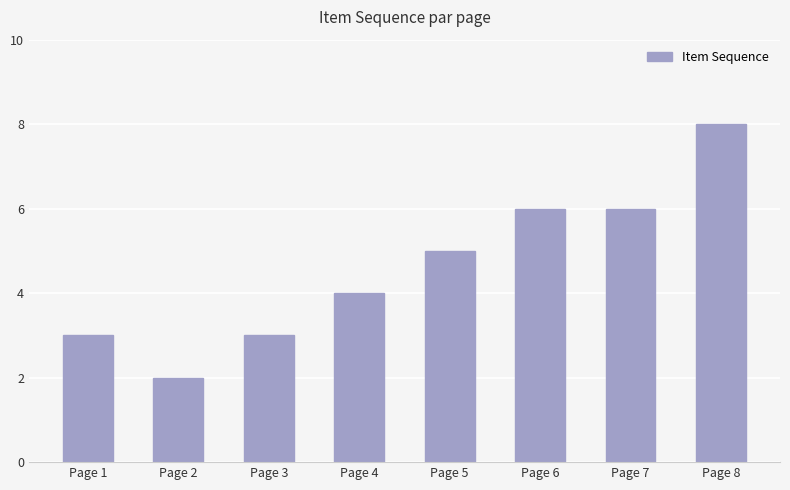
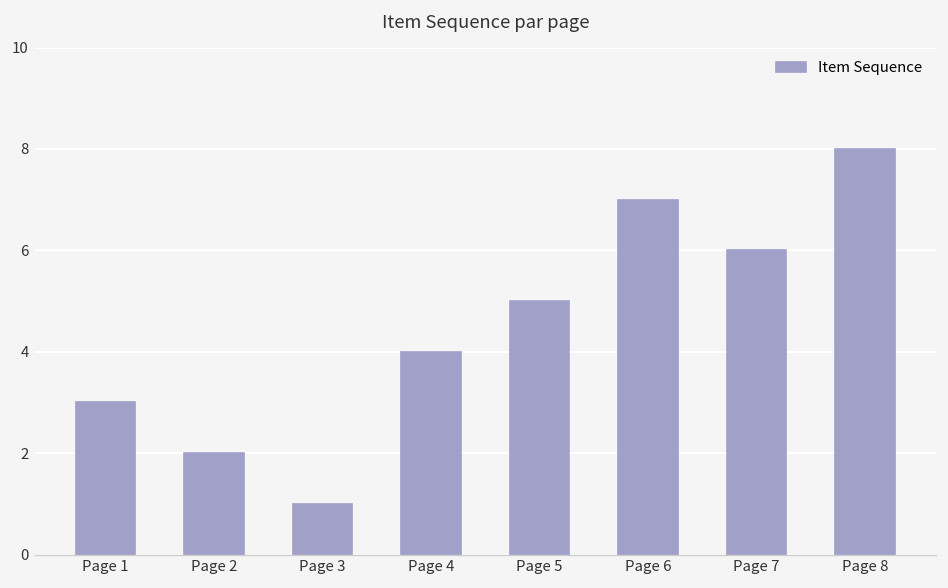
  {
    "Page 1": 3,
    "Page 2": 2,
-   "Page 3": 3,
+   "Page 3": 1,
    "Page 4": 4,
    "Page 5": 5,
-   "Page 6": 6,
+   "Page 6": 7,
    "Page 7": 6,
    "Page 8": 8
  }
